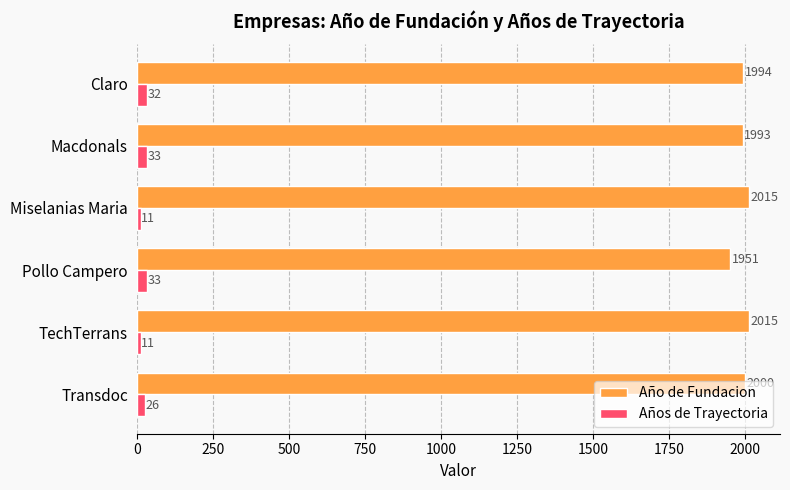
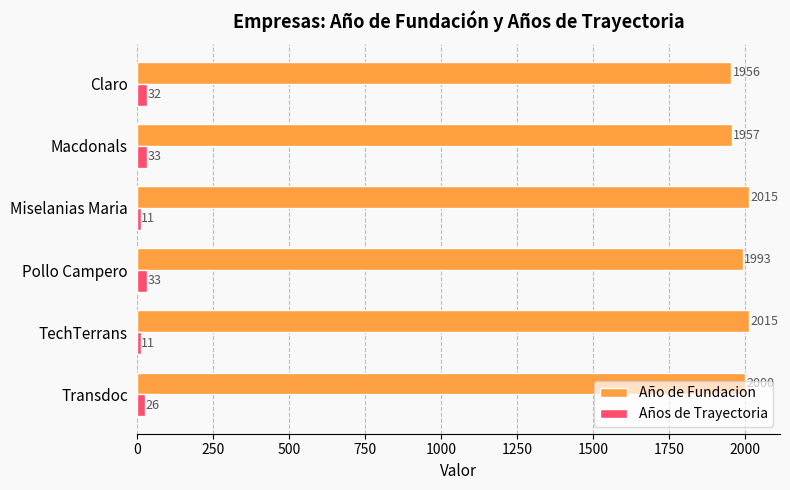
  {
    "Año de Fundacion": {
-     "Claro": 1994,
-     "Macdonals": 1993,
+     "Claro": 1956,
+     "Macdonals": 1957,
      "Miselanias Maria": 2015,
-     "Pollo Campero": 1951,
+     "Pollo Campero": 1993,
      "TechTerrans": 2015
    },
    "Años de Trayectoria": {
      "Claro": 32,
      "Macdonals": 33,
      "Miselanias Maria": 11,
      "Pollo Campero": 33,
      "TechTerrans": 11,
      "Transdoc": 26
    }
  }
